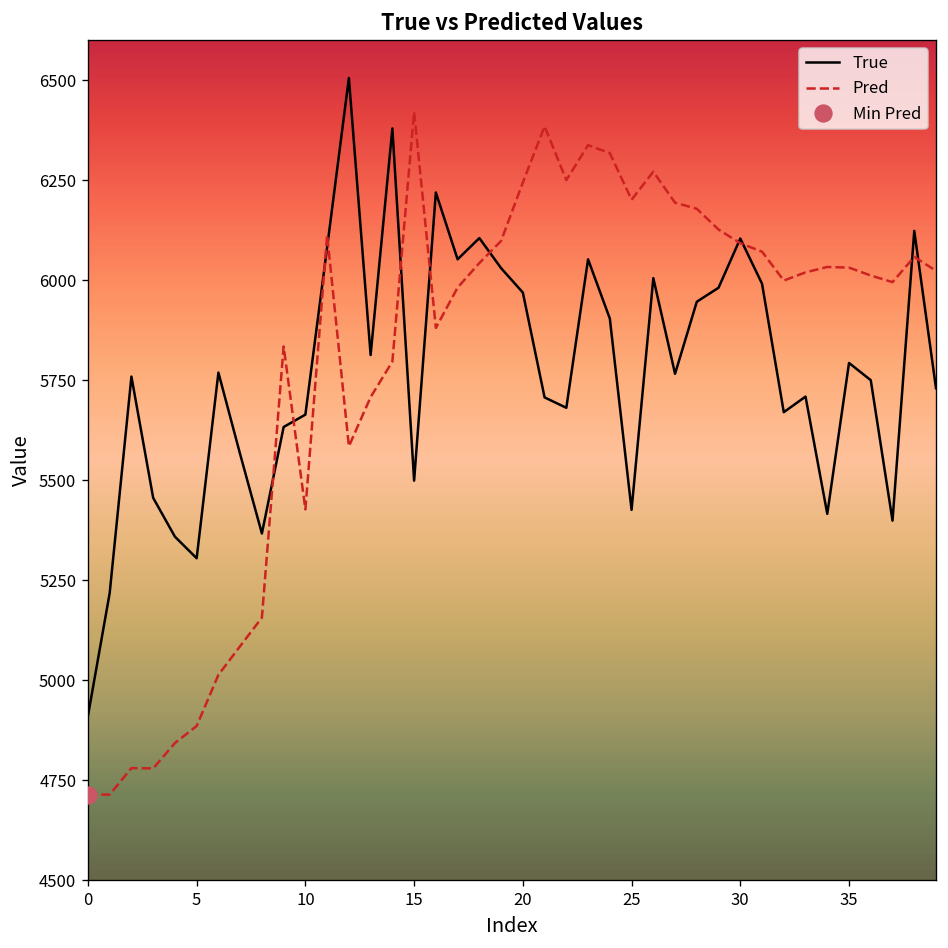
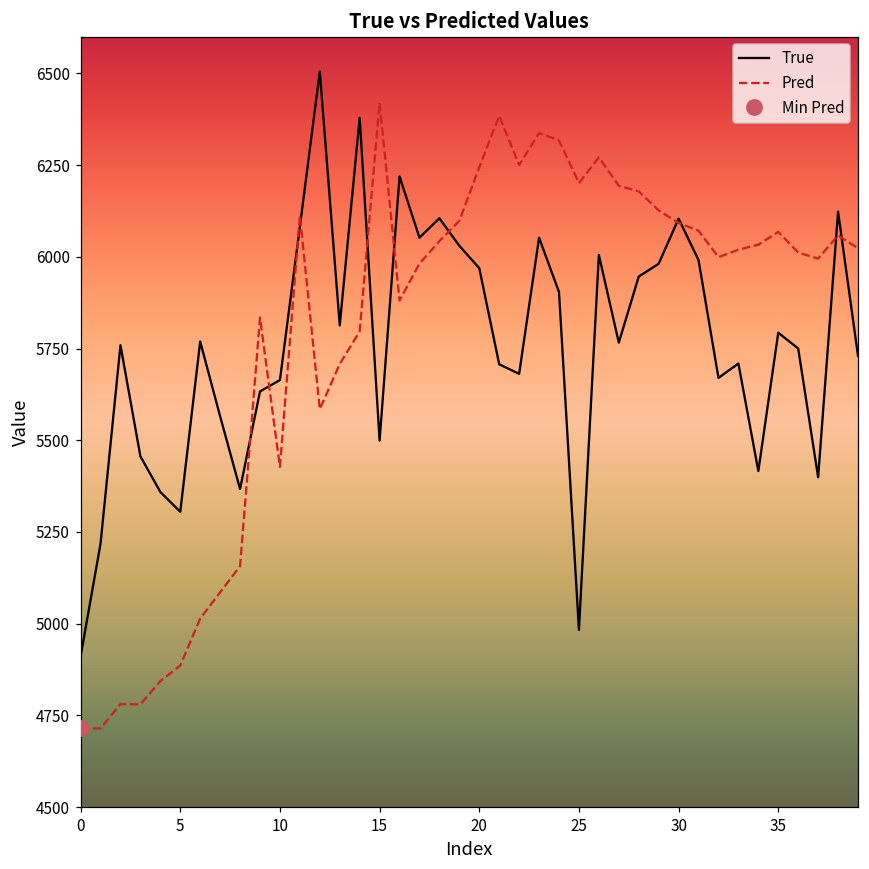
  {
    "True": {
      "0": 4910,
      "5": 5310,
      "10": 5660,
      "15": 5500,
      "20": 5970,
-     "25": 5430,
+     "25": 4980,
      "30": 6100,
      "35": 5790
    },
    "Pred": {
      "5": 4890,
      "10": 5430,
      "15": 6420,
      "20": 6240,
      "25": 6200,
      "30": 6090,
-     "35": 6030
+     "35": 6070
    }
  }
